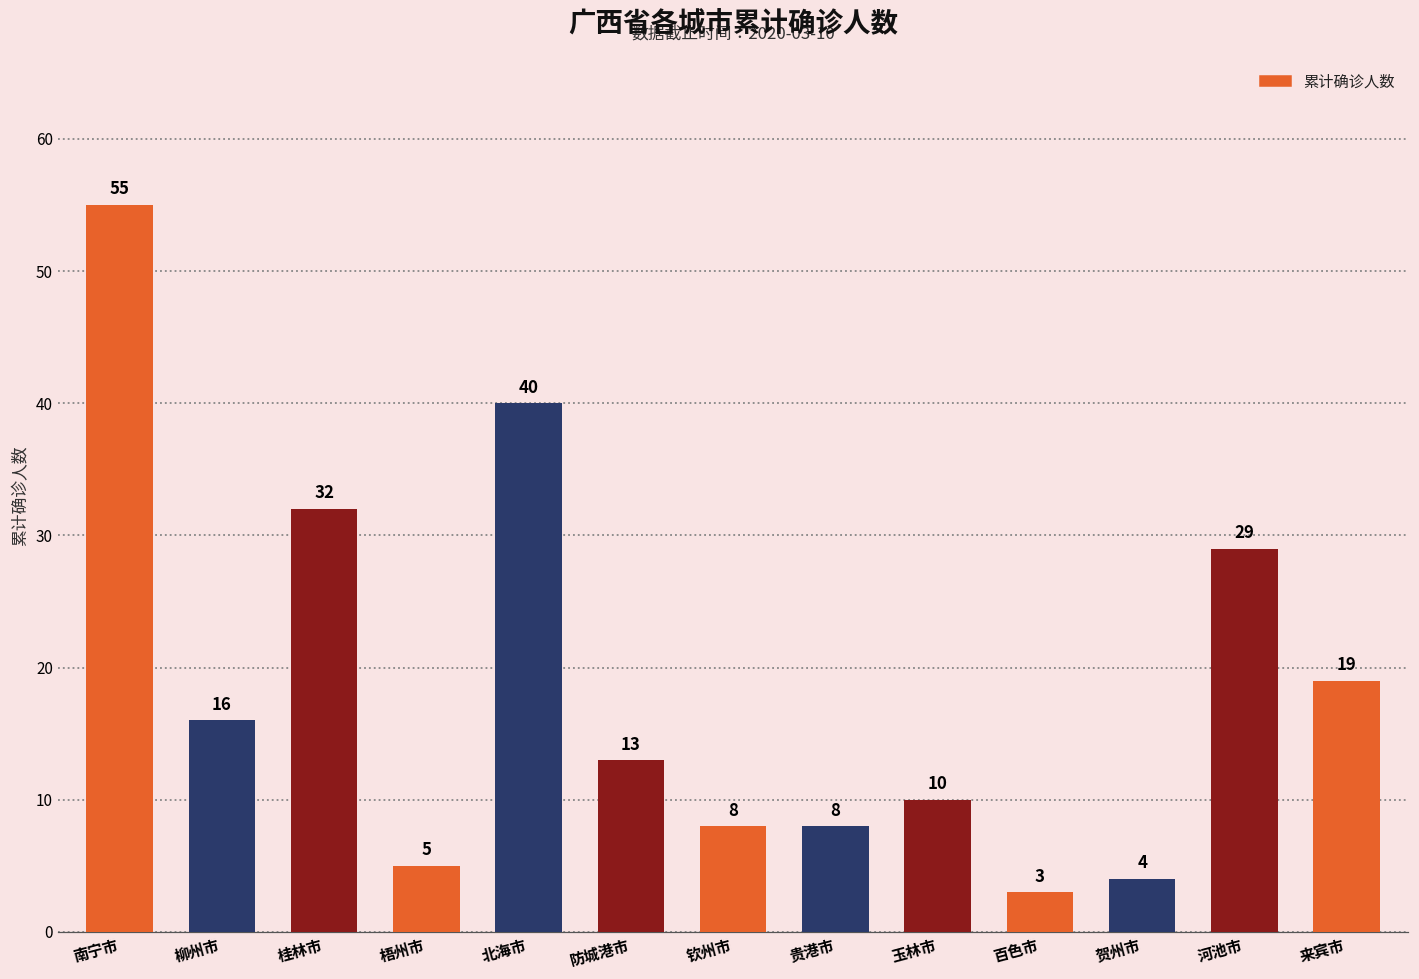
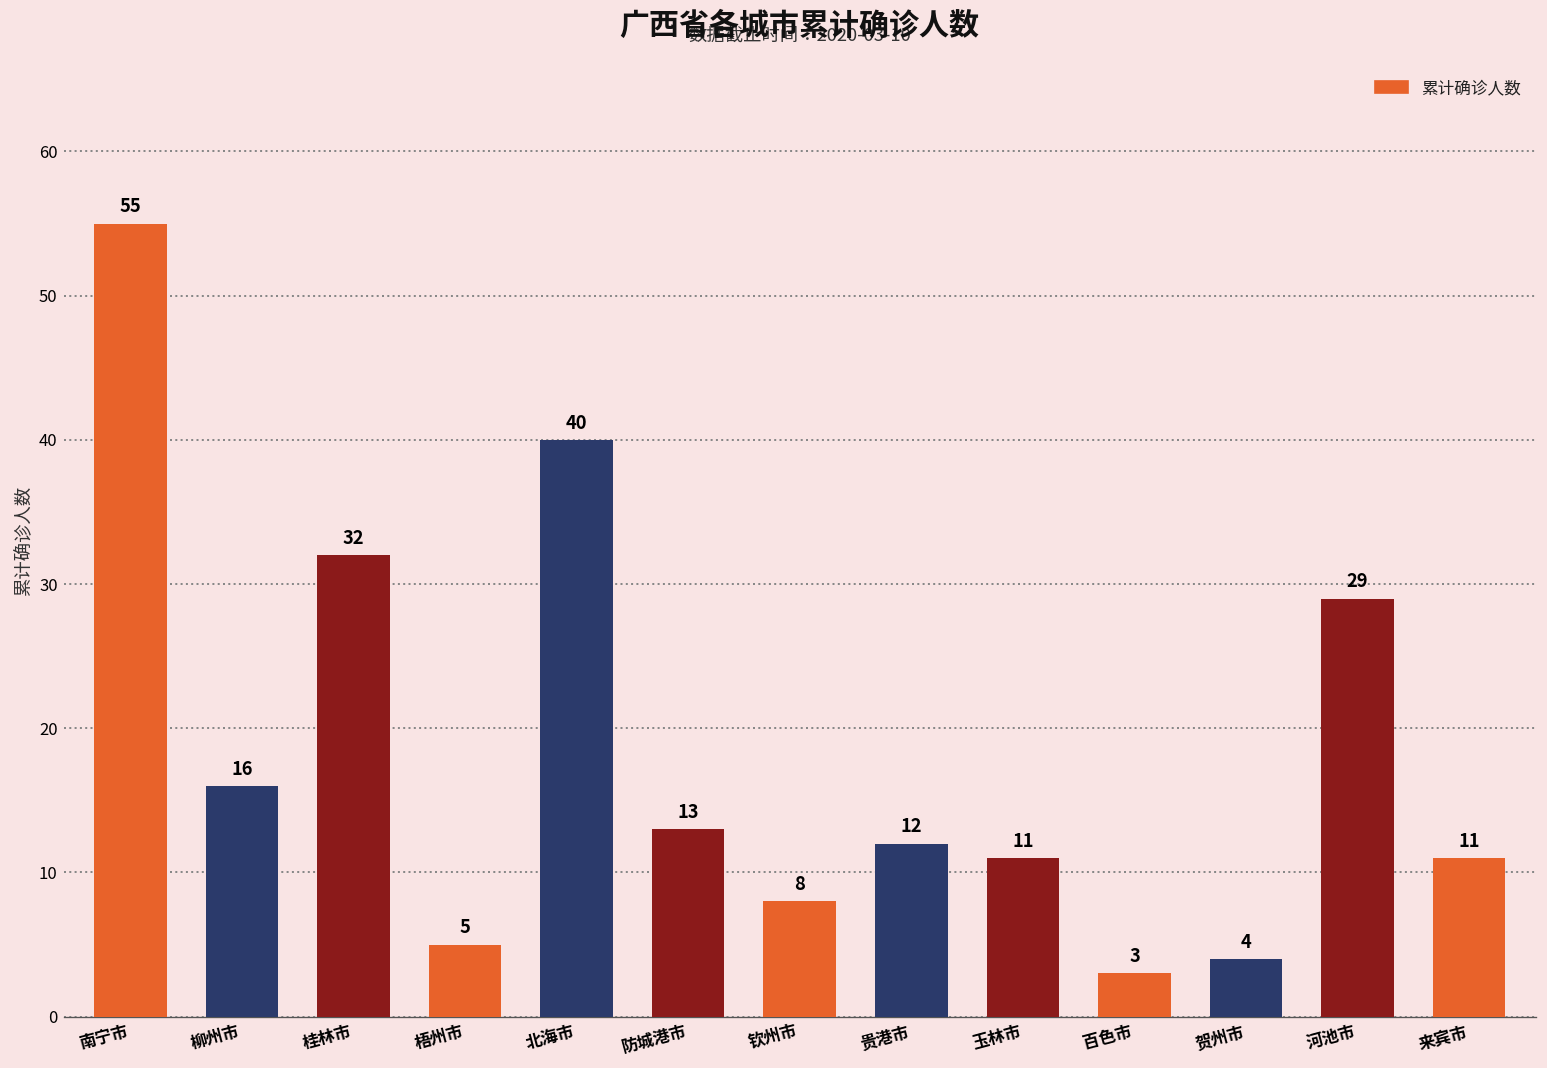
  {
    "南宁市": 55,
    "柳州市": 16,
    "桂林市": 32,
    "梧州市": 5,
    "北海市": 40,
    "防城港市": 13,
    "钦州市": 8,
-   "贵港市": 8,
-   "玉林市": 10,
+   "贵港市": 12,
+   "玉林市": 11,
    "百色市": 3,
    "贺州市": 4,
    "河池市": 29,
-   "来宾市": 19
+   "来宾市": 11
  }
